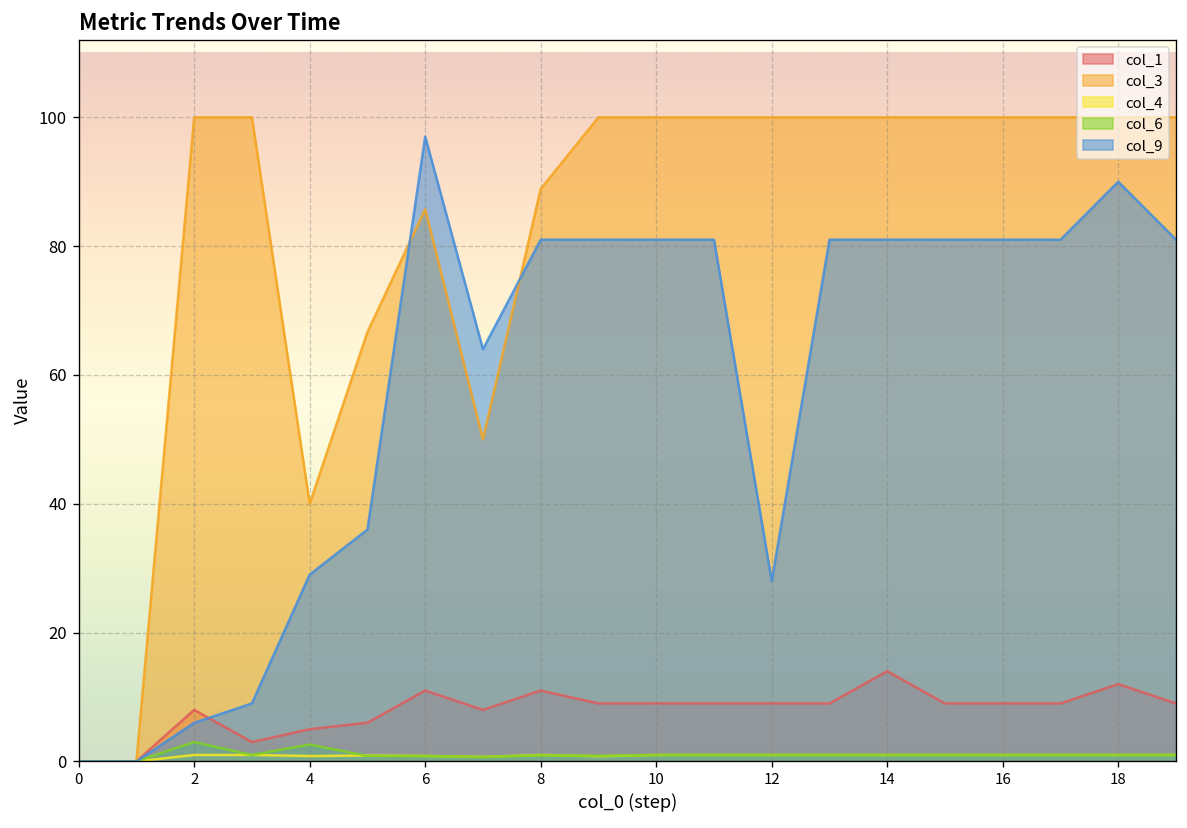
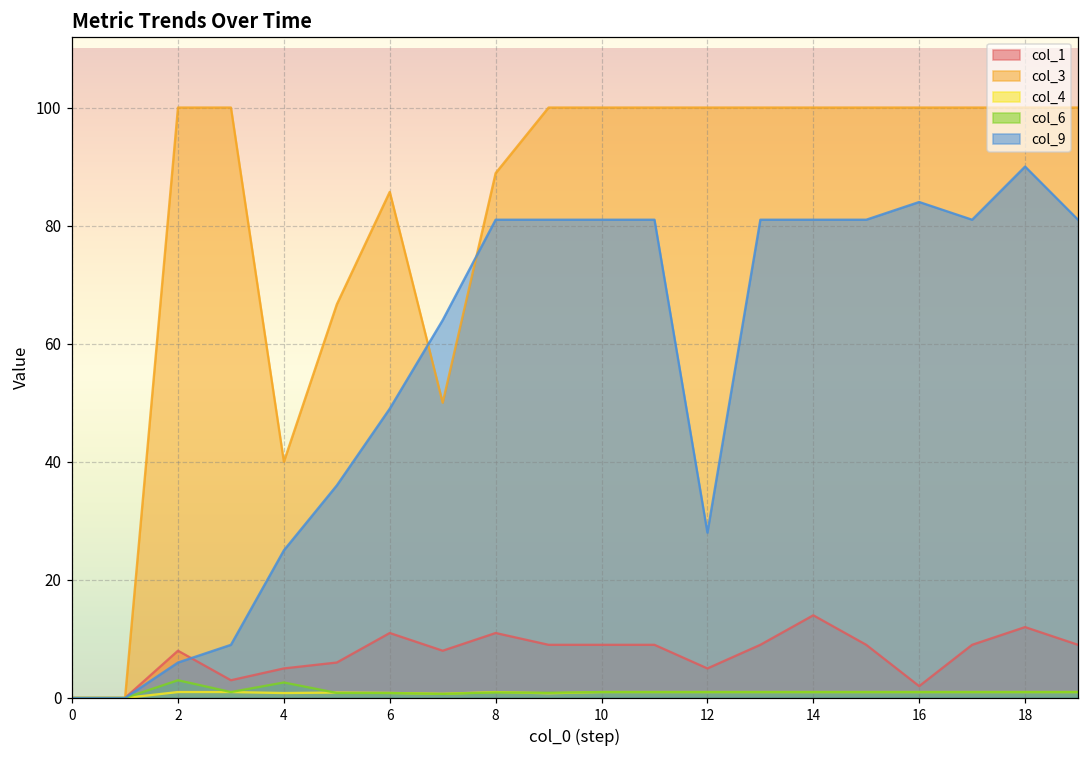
  {
    "col_1": {
      "2": 8,
      "4": 5,
      "6": 11,
      "8": 11,
      "10": 9,
-     "12": 9,
+     "12": 5,
      "14": 14,
-     "16": 9,
+     "16": 2,
      "18": 12
    },
    "col_6": {
      "2": 3,
      "4": 3
    },
    "col_9": {
      "2": 6,
-     "4": 29,
-     "6": 97,
+     "4": 25,
+     "6": 49,
      "8": 81,
      "10": 81,
      "12": 28,
      "14": 81,
-     "16": 81,
+     "16": 84,
      "18": 90
    }
  }
